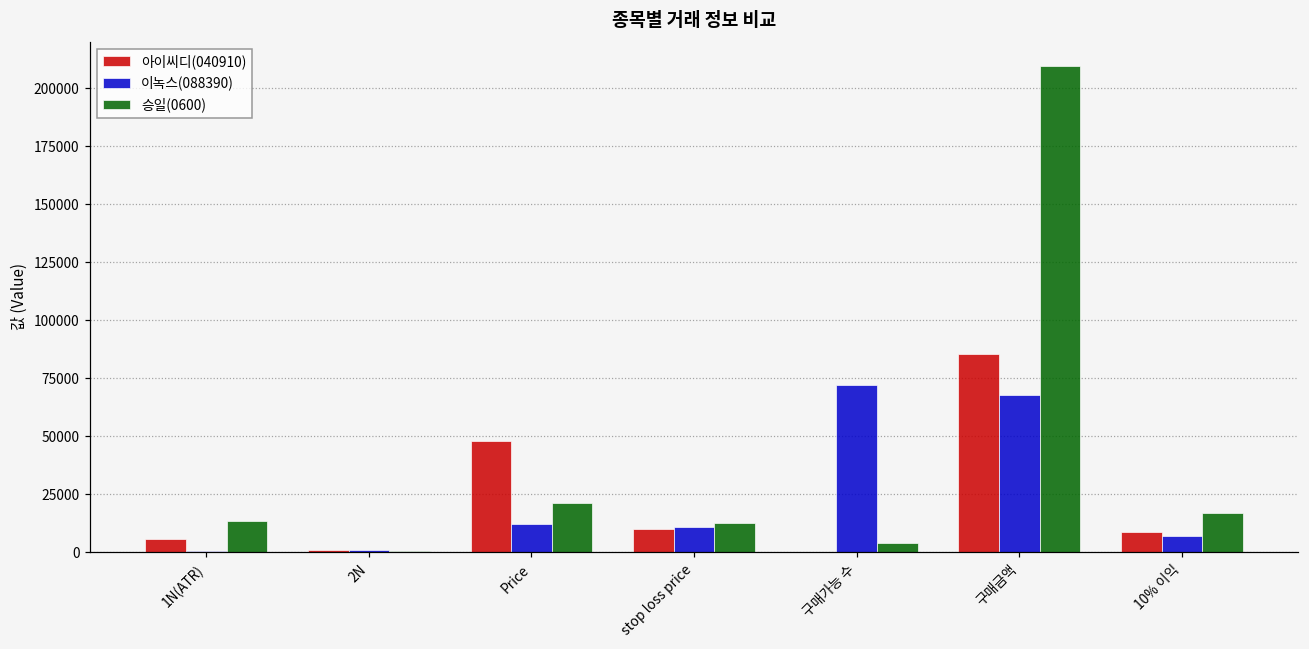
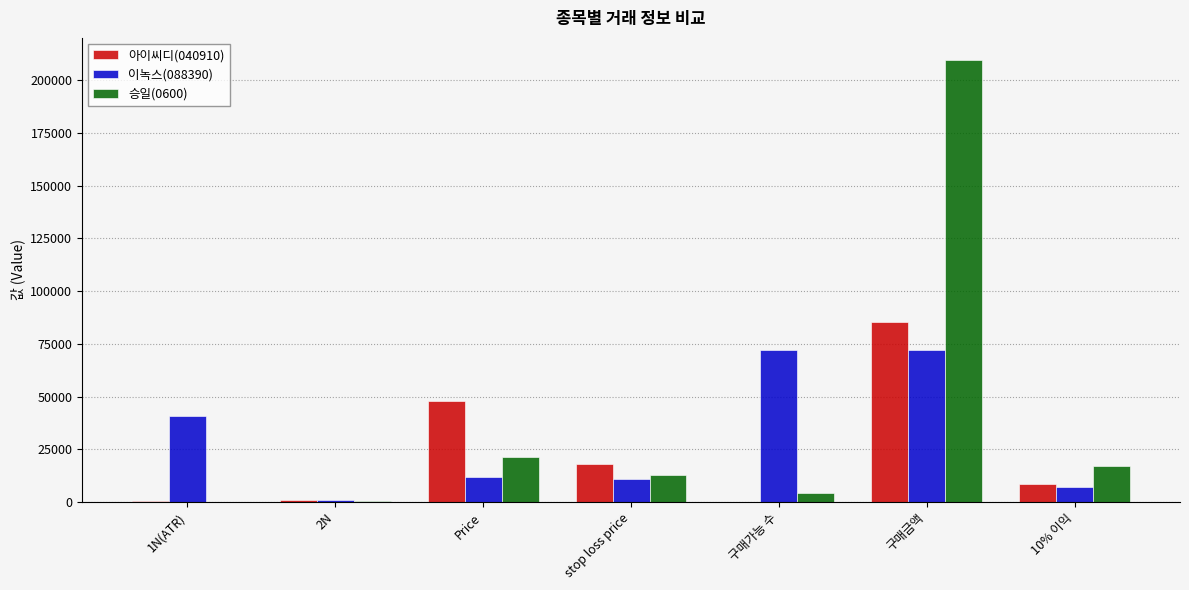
  {
    "아이씨디(040910)": {
-     "1N(ATR)": 6000,
+     "1N(ATR)": 0,
      "Price": 48000,
-     "stop loss price": 10000,
+     "stop loss price": 18000,
      "구매금액": 86000,
      "10% 이익": 9000
    },
    "이녹스(088390)": {
-     "1N(ATR)": 0,
+     "1N(ATR)": 41000,
      "Price": 12000,
      "stop loss price": 11000,
      "구매가능 수": 72000,
-     "구매금액": 68000,
+     "구매금액": 72000,
      "10% 이익": 7000
    },
    "승일(0600)": {
-     "1N(ATR)": 14000,
+     "1N(ATR)": 0,
      "Price": 21000,
      "stop loss price": 13000,
      "구매가능 수": 4000,
      "구매금액": 210000,
      "10% 이익": 17000
    }
  }
